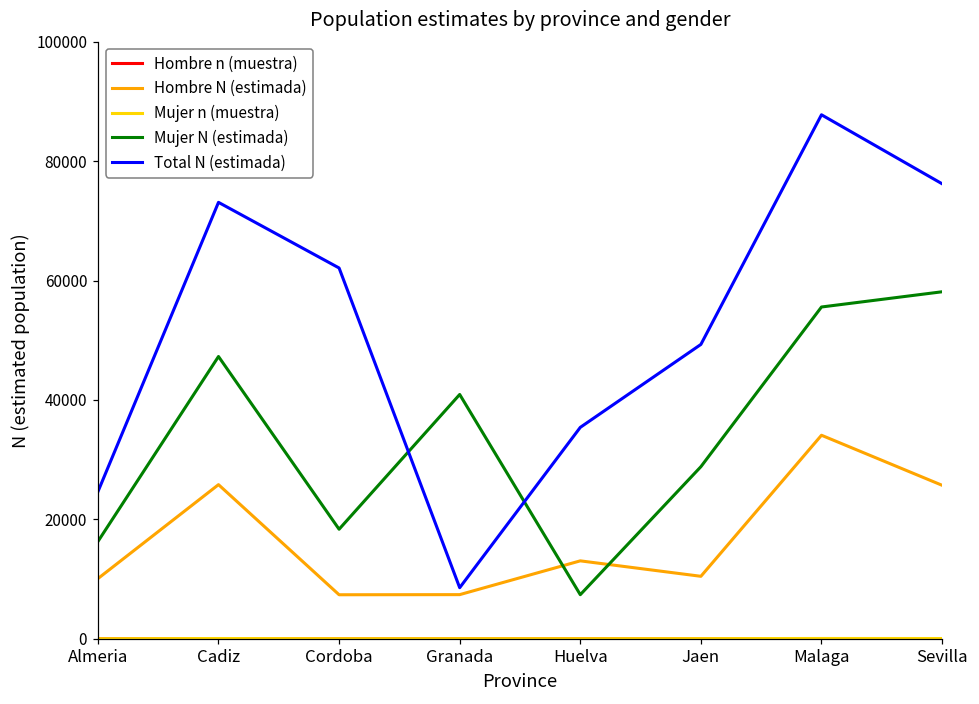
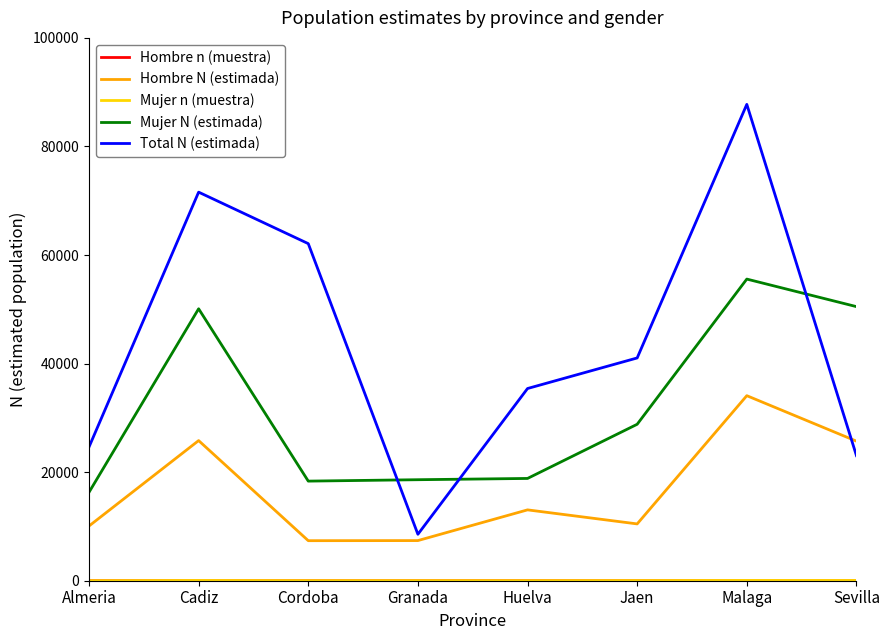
  {
    "Mujer N (estimada)": {
      "Almeria": 16000,
-     "Cadiz": 47000,
+     "Cadiz": 50000,
      "Cordoba": 18000,
-     "Granada": 41000,
-     "Huelva": 7000,
+     "Granada": 19000,
+     "Huelva": 19000,
      "Jaen": 29000,
      "Malaga": 56000,
-     "Sevilla": 58000
+     "Sevilla": 50000
    },
    "Total N (estimada)": {
      "Almeria": 25000,
-     "Cadiz": 73000,
+     "Cadiz": 72000,
      "Cordoba": 62000,
      "Granada": 9000,
      "Huelva": 35000,
-     "Jaen": 49000,
+     "Jaen": 41000,
      "Malaga": 88000,
-     "Sevilla": 76000
+     "Sevilla": 23000
    }
  }
